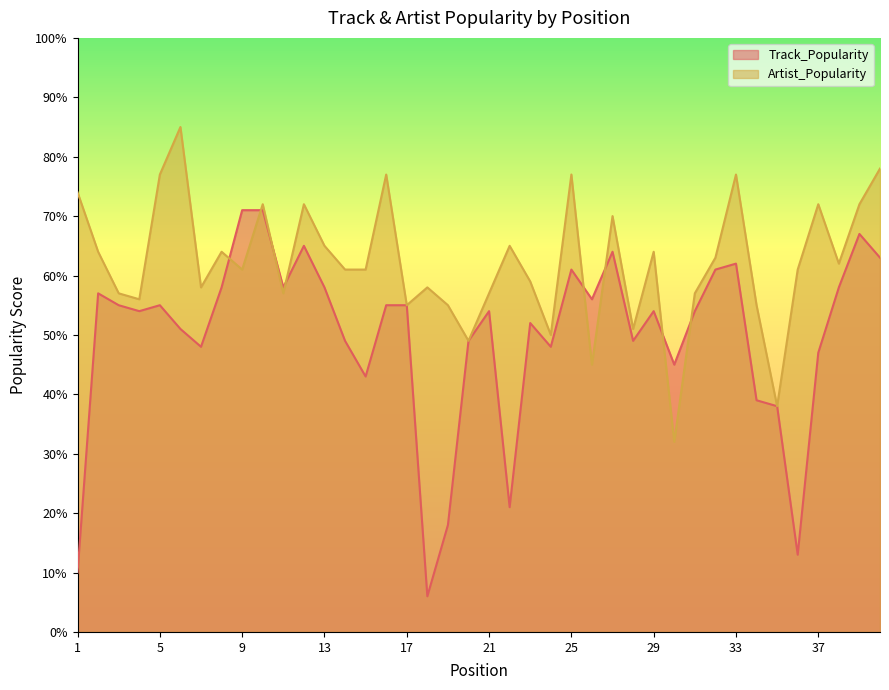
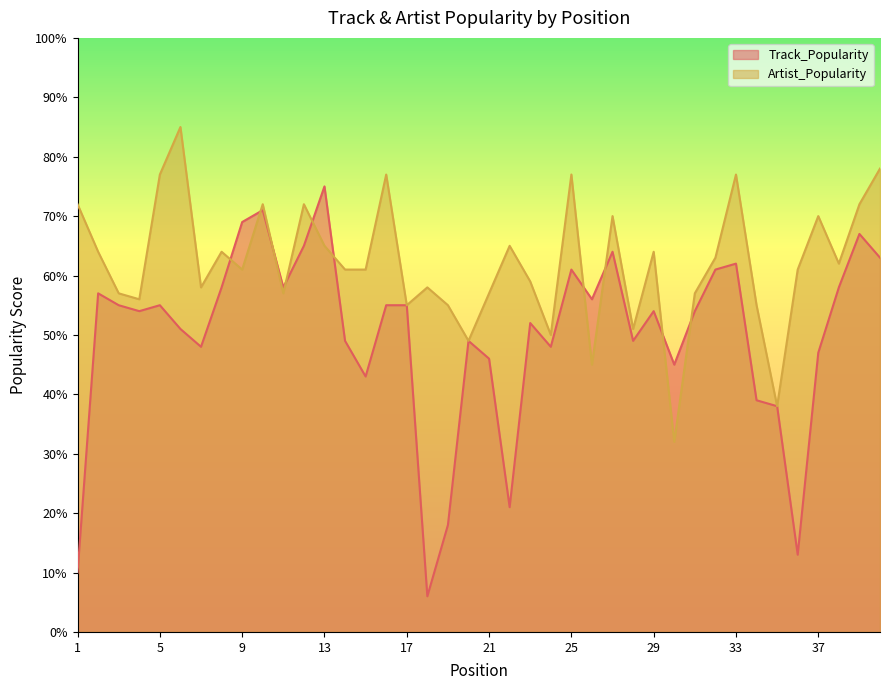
  {
    "Track_Popularity": {
      "1": "10%",
      "5": "55%",
-     "9": "71%",
-     "13": "58%",
-     "21": "54%",
+     "9": "69%",
+     "13": "75%",
+     "21": "46%",
      "25": "61%",
      "29": "54%",
      "33": "62%",
      "37": "47%"
    },
    "Artist_Popularity": {
-     "1": "74%",
+     "1": "72%",
      "5": "77%",
      "9": "61%",
      "13": "65%",
      "21": "57%",
      "25": "77%",
      "29": "64%",
      "33": "77%",
-     "37": "72%"
+     "37": "70%"
    }
  }
